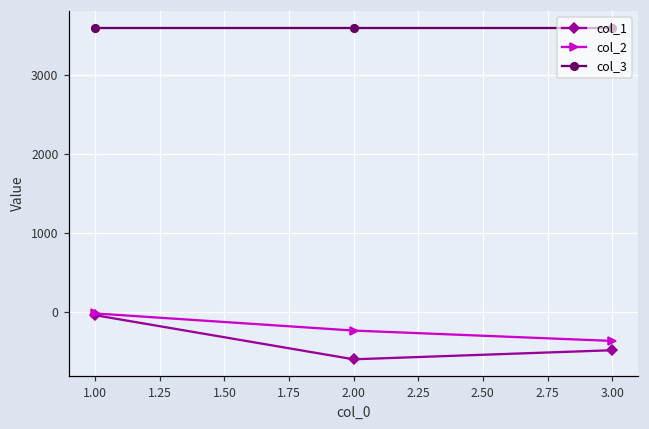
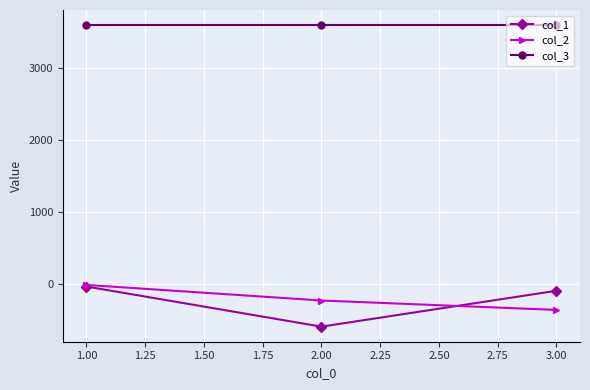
  {
    "col_1": {
      "2.00": -600,
-     "3.00": -500
+     "3.00": -100
    },
    "col_2": {
      "2.00": -200,
      "3.00": -400
    },
    "col_3": {
      "1.00": 3600,
      "2.00": 3600
    }
  }
